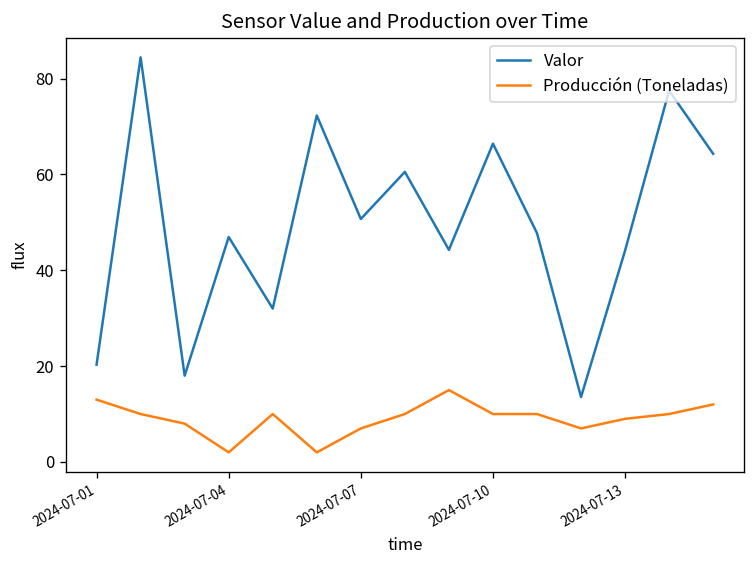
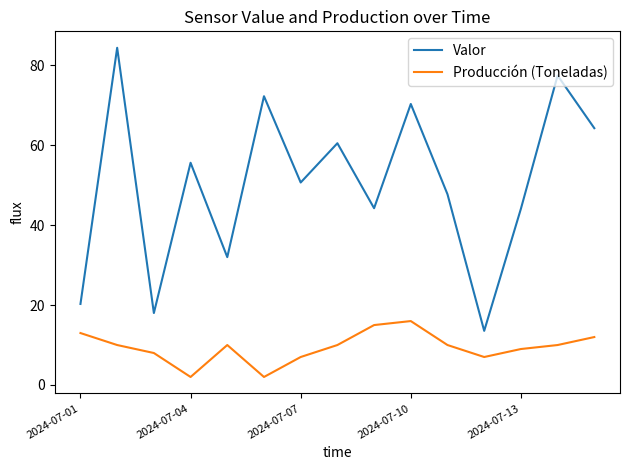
  {
    "Valor": {
      "2024-07-01": 20,
-     "2024-07-04": 47,
+     "2024-07-04": 56,
      "2024-07-07": 51,
-     "2024-07-10": 66,
+     "2024-07-10": 70,
      "2024-07-13": 44
    },
    "Producción (Toneladas)": {
      "2024-07-01": 13,
      "2024-07-04": 2,
      "2024-07-07": 7,
-     "2024-07-10": 10,
+     "2024-07-10": 16,
      "2024-07-13": 9
    }
  }
